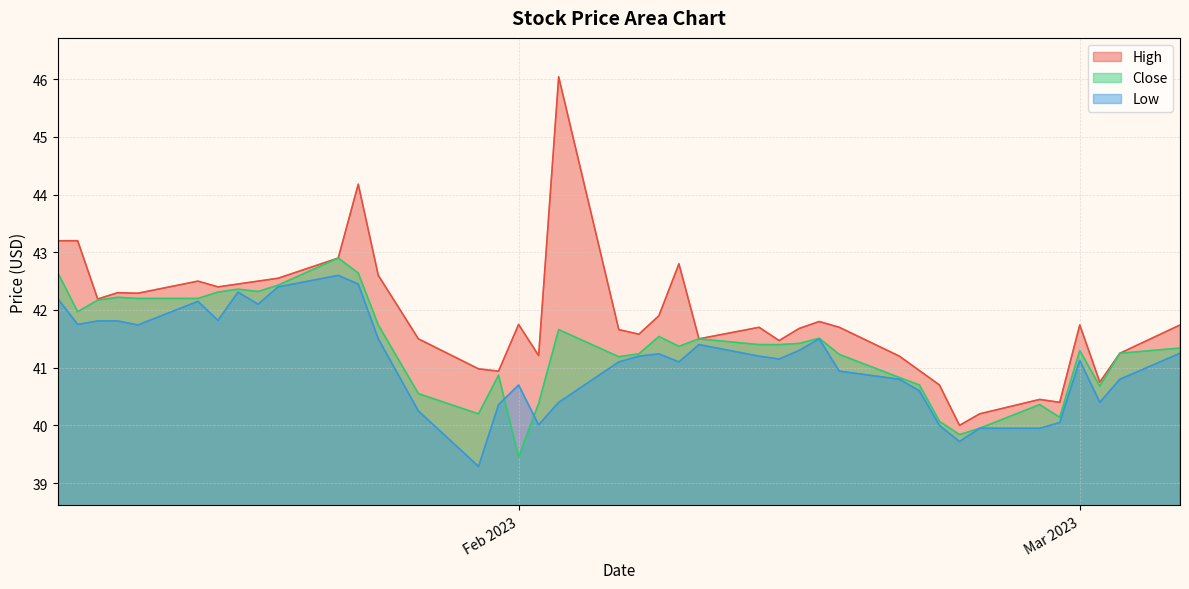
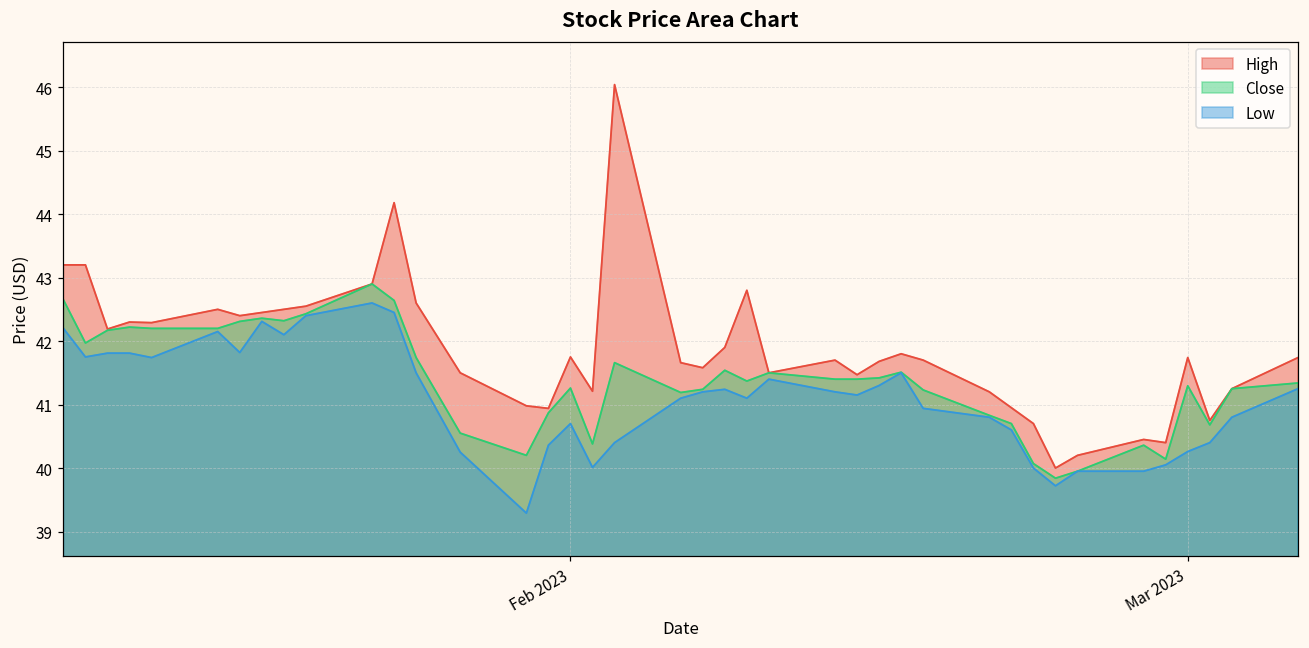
  {
    "High": {
      "Feb 2023": 41.8,
      "Mar 2023": 41.7
    },
    "Close": {
-     "Feb 2023": 39.5,
+     "Feb 2023": 41.3,
      "Mar 2023": 41.3
    },
    "Low": {
      "Feb 2023": 40.7,
-     "Mar 2023": 41.1
+     "Mar 2023": 40.3
    }
  }
